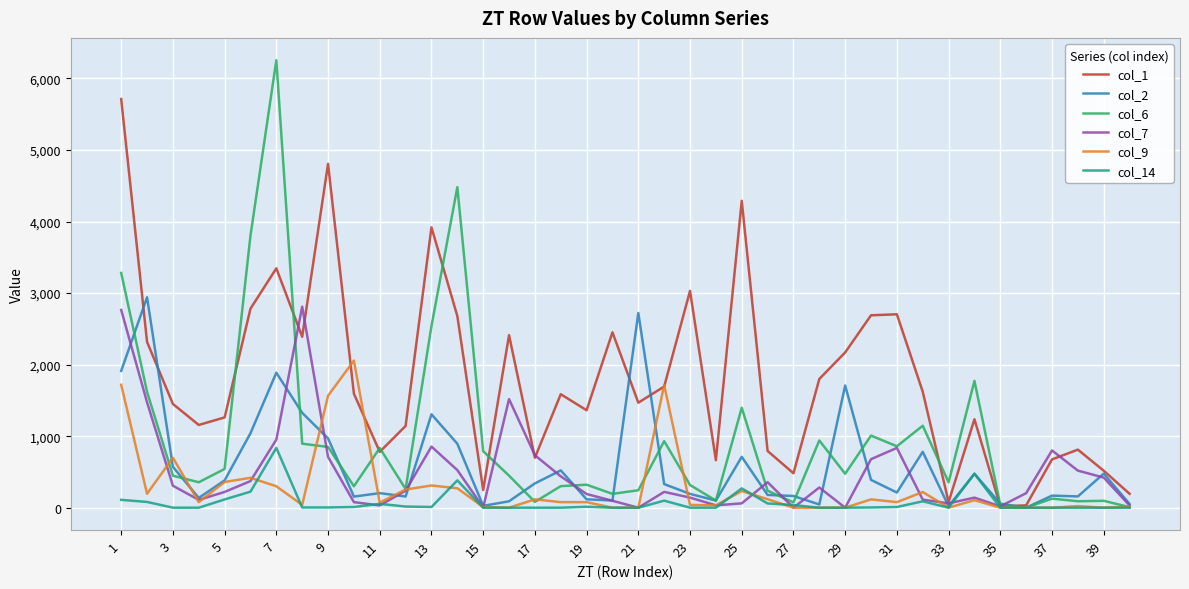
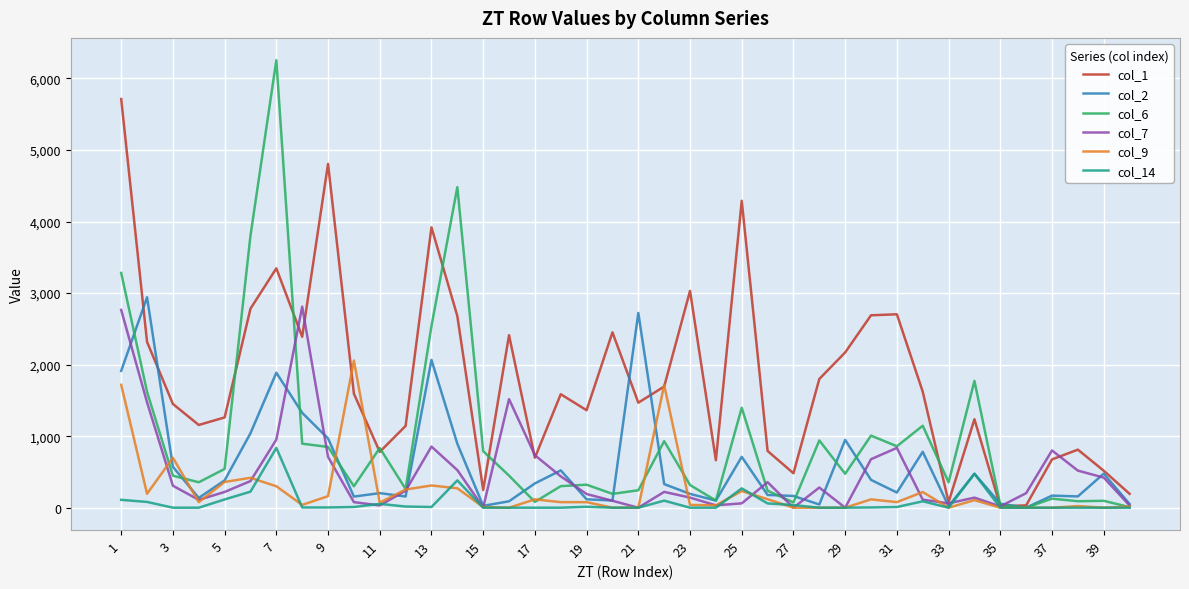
  {
    "col_1": {
      "1": "5,700",
      "3": "1,500",
      "5": "1,300",
      "7": "3,300",
      "9": "4,800",
      "11": "800",
      "13": "3,900",
      "15": "200",
      "17": "700",
      "19": "1,400",
      "21": "1,500",
      "23": "3,000",
      "25": "4,300",
      "27": "500",
      "29": "2,200",
      "31": "2,700",
      "37": "700",
      "39": "500"
    },
    "col_2": {
      "1": "1,900",
      "3": "600",
      "7": "1,900",
      "9": "1,000",
      "11": "200",
-     "13": "1,300",
+     "13": "2,100",
      "17": "300",
      "19": "100",
      "21": "2,700",
      "23": "200",
      "25": "700",
      "27": "200",
-     "29": "1,700",
+     "29": "900",
      "31": "200",
      "37": "200",
      "39": "500"
    },
    "col_7": {
      "1": "2,800",
      "3": "300",
      "5": "200",
      "7": "1,000",
      "9": "700",
      "13": "900",
      "17": "700",
      "19": "200",
      "23": "100",
      "25": "100",
      "37": "800",
      "39": "400"
    },
    "col_9": {
      "1": "1,700",
      "3": "700",
      "7": "300",
-     "9": "1,600",
+     "9": "200",
      "13": "300",
      "19": "100",
      "23": "0",
      "25": "200",
      "31": "100"
    }
  }
